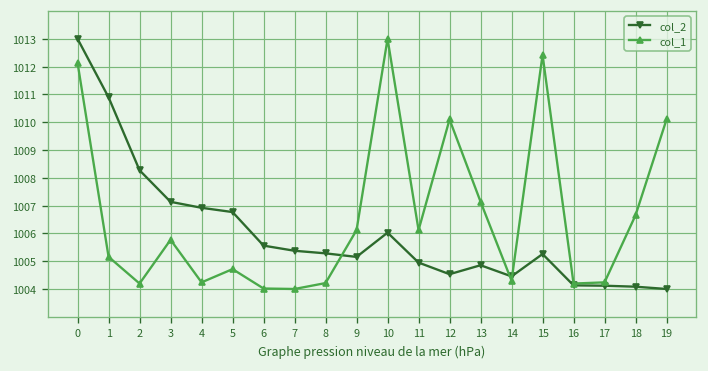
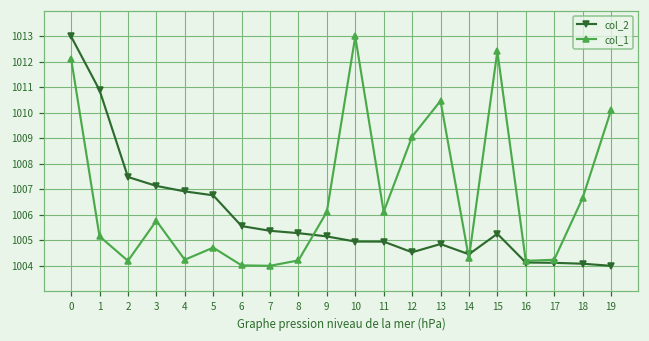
  {
    "col_2": {
      "0": 1013.0,
      "1": 1010.9,
-     "2": 1008.3,
+     "2": 1007.5,
      "3": 1007.1,
      "4": 1006.9,
      "5": 1006.8,
      "6": 1005.6,
      "7": 1005.4,
      "8": 1005.3,
      "9": 1005.2,
-     "10": 1006.0,
+     "10": 1005.0,
      "11": 1005.0,
      "12": 1004.5,
      "13": 1004.9,
      "14": 1004.5,
      "15": 1005.3,
      "17": 1004.1,
      "18": 1004.1,
      "19": 1004.0
    },
    "col_1": {
      "0": 1012.1,
      "1": 1005.2,
      "2": 1004.2,
      "3": 1005.8,
      "4": 1004.2,
      "5": 1004.7,
      "6": 1004.0,
      "7": 1004.0,
      "8": 1004.2,
      "9": 1006.1,
      "10": 1013.0,
      "11": 1006.1,
-     "12": 1010.1,
-     "13": 1007.1,
+     "12": 1009.1,
+     "13": 1010.5,
      "14": 1004.3,
      "15": 1012.4,
      "17": 1004.2,
      "18": 1006.7,
      "19": 1010.1
    }
  }
